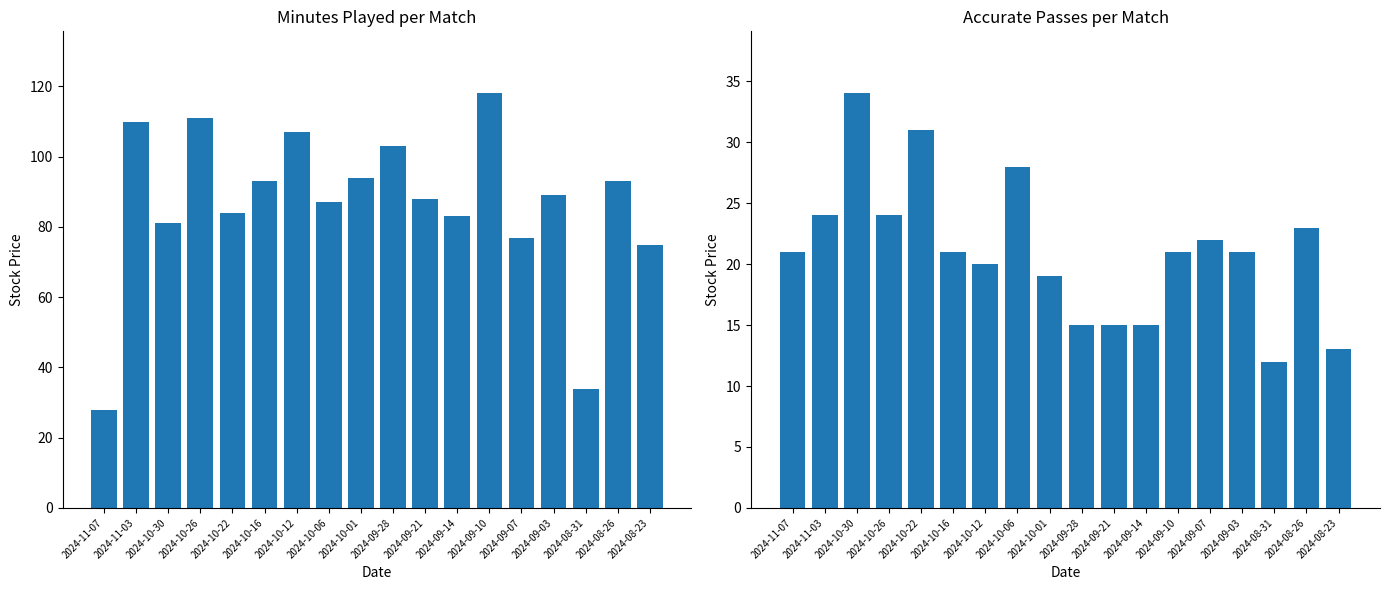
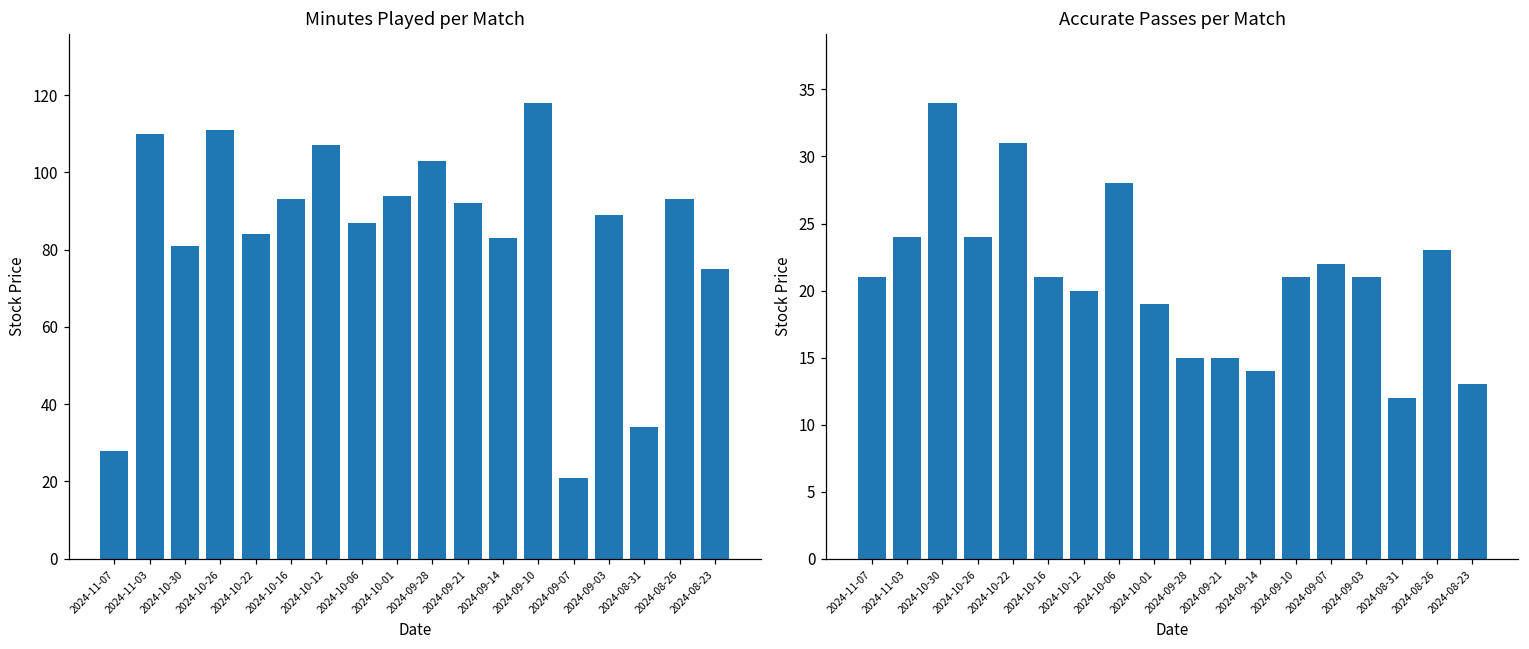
  {
    "Minutes Played per Match": {
      "2024-11-07": 28,
      "2024-11-03": 110,
      "2024-10-30": 81,
      "2024-10-26": 111,
      "2024-10-22": 84,
      "2024-10-16": 93,
      "2024-10-12": 107,
      "2024-10-06": 87,
      "2024-10-01": 94,
      "2024-09-28": 103,
-     "2024-09-21": 88,
+     "2024-09-21": 92,
      "2024-09-14": 83,
      "2024-09-10": 118,
-     "2024-09-07": 77,
+     "2024-09-07": 21,
      "2024-09-03": 89,
      "2024-08-31": 34,
      "2024-08-26": 93,
      "2024-08-23": 75
    },
    "Accurate Passes per Match": {
      "2024-11-07": 21,
      "2024-11-03": 24,
      "2024-10-30": 34,
      "2024-10-26": 24,
      "2024-10-22": 31,
      "2024-10-16": 21,
      "2024-10-12": 20,
      "2024-10-06": 28,
      "2024-10-01": 19,
      "2024-09-28": 15,
      "2024-09-21": 15,
-     "2024-09-14": 15,
+     "2024-09-14": 14,
      "2024-09-10": 21,
      "2024-09-07": 22,
      "2024-09-03": 21,
      "2024-08-31": 12,
      "2024-08-26": 23,
      "2024-08-23": 13
    }
  }
